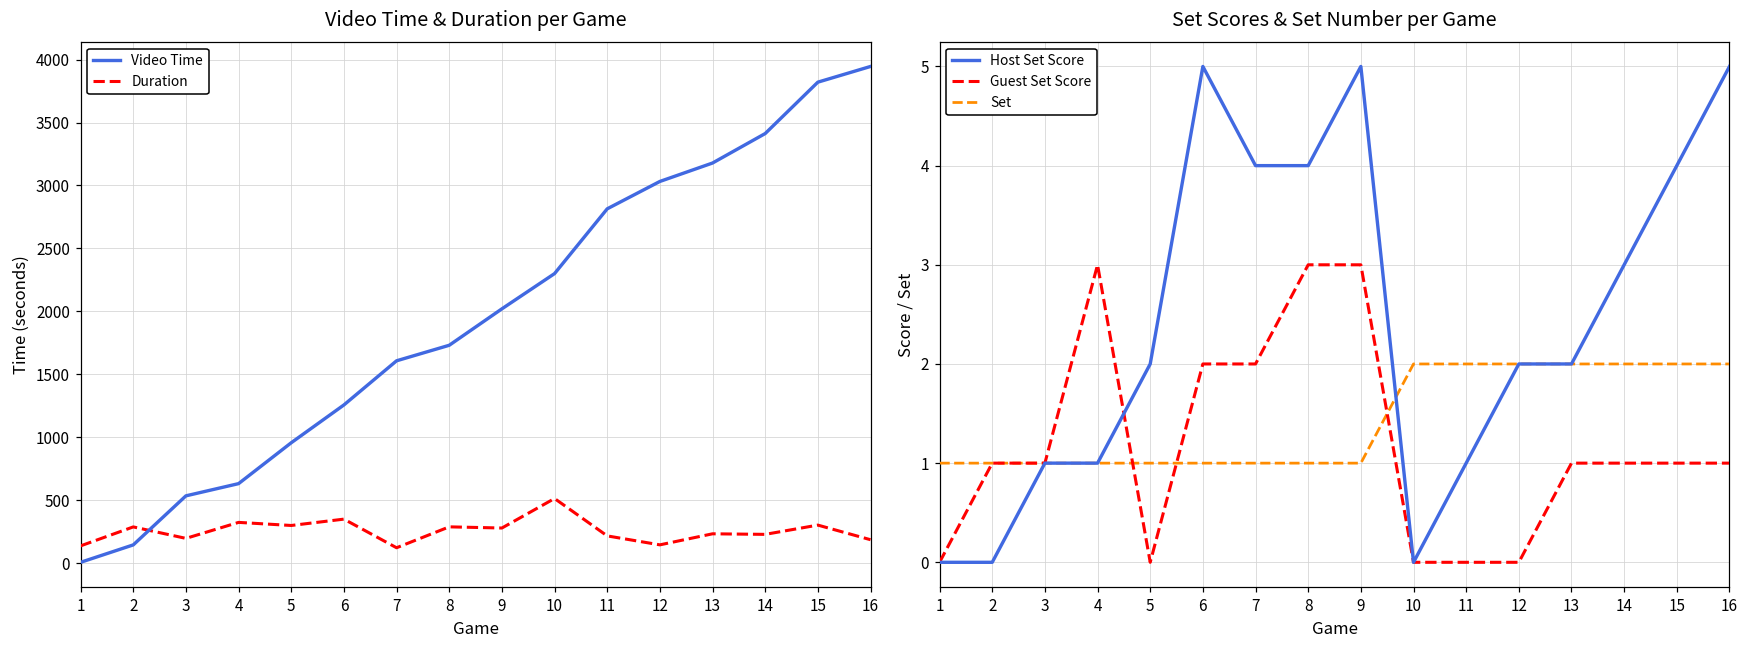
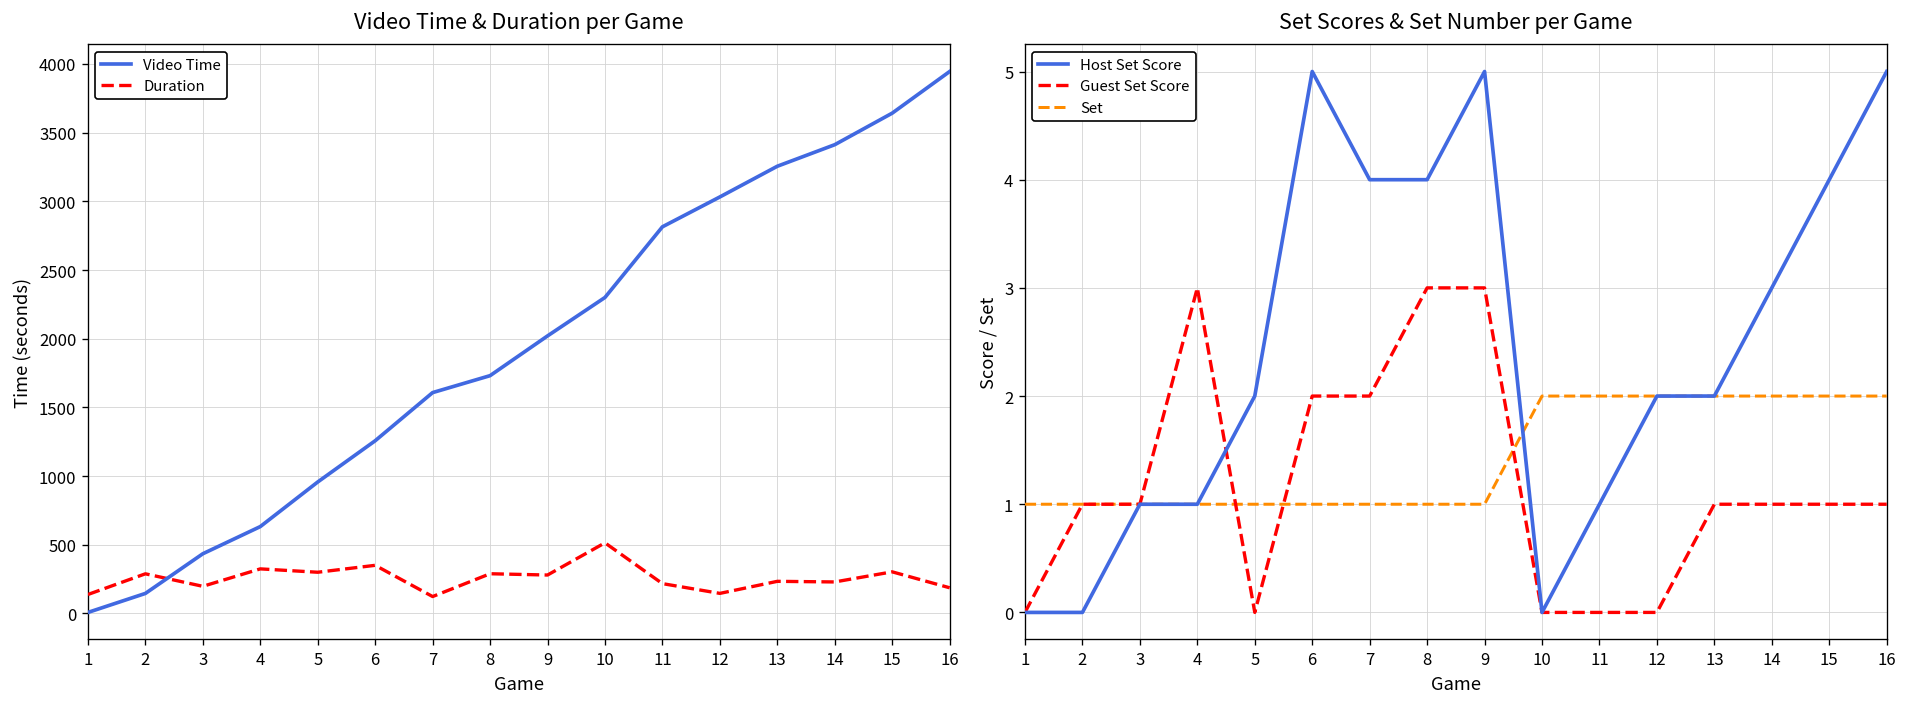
  {
    "Video Time & Duration per Game": {
      "Video Time": {
        "1": 10,
        "2": 150,
-       "3": 540,
+       "3": 430,
        "4": 630,
        "5": 960,
        "6": 1260,
        "7": 1610,
        "8": 1730,
        "9": 2020,
        "10": 2300,
        "11": 2810,
        "12": 3030,
-       "13": 3180,
+       "13": 3260,
        "14": 3410,
-       "15": 3820,
+       "15": 3640,
        "16": 3940
      },
      "Duration": {
        "1": 140,
        "2": 290,
        "3": 200,
        "4": 320,
        "5": 300,
        "6": 350,
        "7": 120,
        "8": 290,
        "9": 280,
        "10": 510,
        "11": 220,
        "12": 150,
        "13": 230,
        "14": 230,
        "15": 300,
        "16": 190
      }
    },
    "Set Scores & Set Number per Game": {
      "Host Set Score": {
        "2": 0.0,
        "5": 2.0,
        "6": 5.0,
        "7": 4.0,
        "8": 4.0,
        "9": 5.0,
        "11": 1.0,
        "14": 3.0,
        "15": 4.0,
        "16": 5.0
      },
      "Guest Set Score": {
        "4": 3.0,
        "5": 0.0,
        "6": 2.0,
        "7": 2.0,
        "8": 3.0,
        "9": 3.0,
        "11": 0.0,
        "12": 0.0,
        "13": 1.0,
        "14": 1.0,
        "15": 1.0,
        "16": 1.0
      },
      "Set": {
        "1": 1.0,
        "5": 1.0,
        "6": 1.0,
        "7": 1.0,
        "8": 1.0,
        "9": 1.0,
        "10": 2.0,
        "11": 2.0,
        "14": 2.0,
        "15": 2.0,
        "16": 2.0
      }
    }
  }
